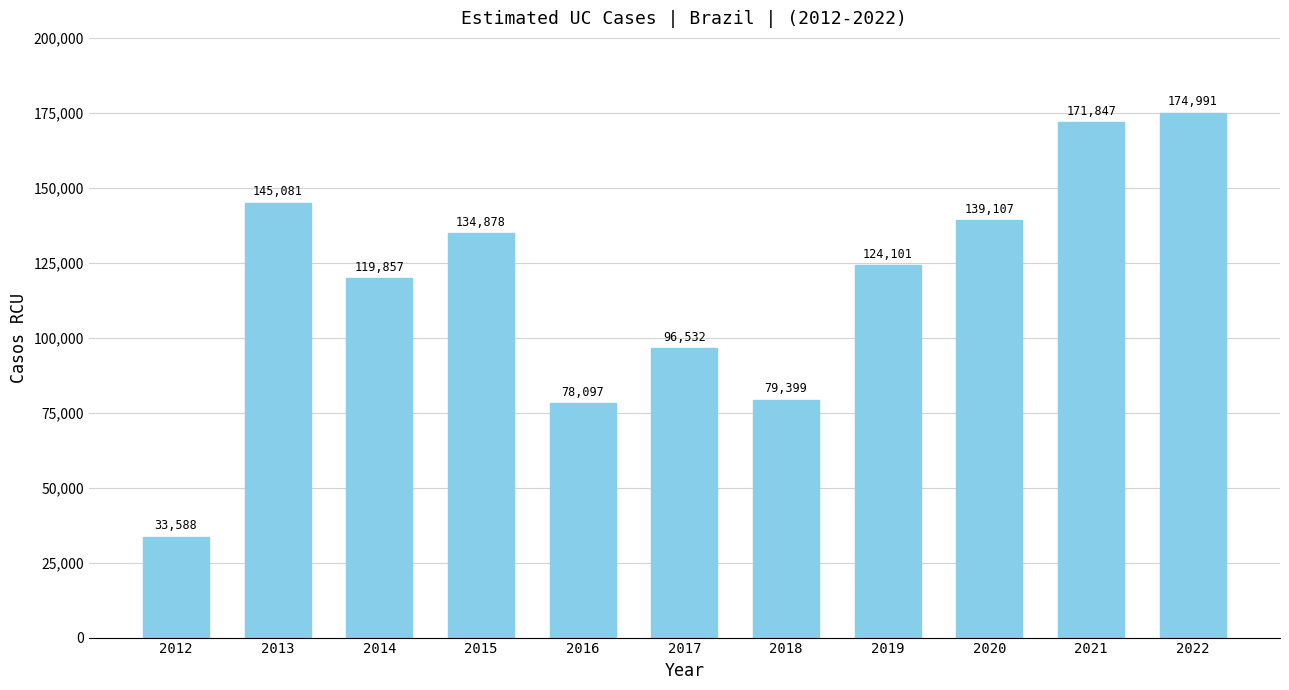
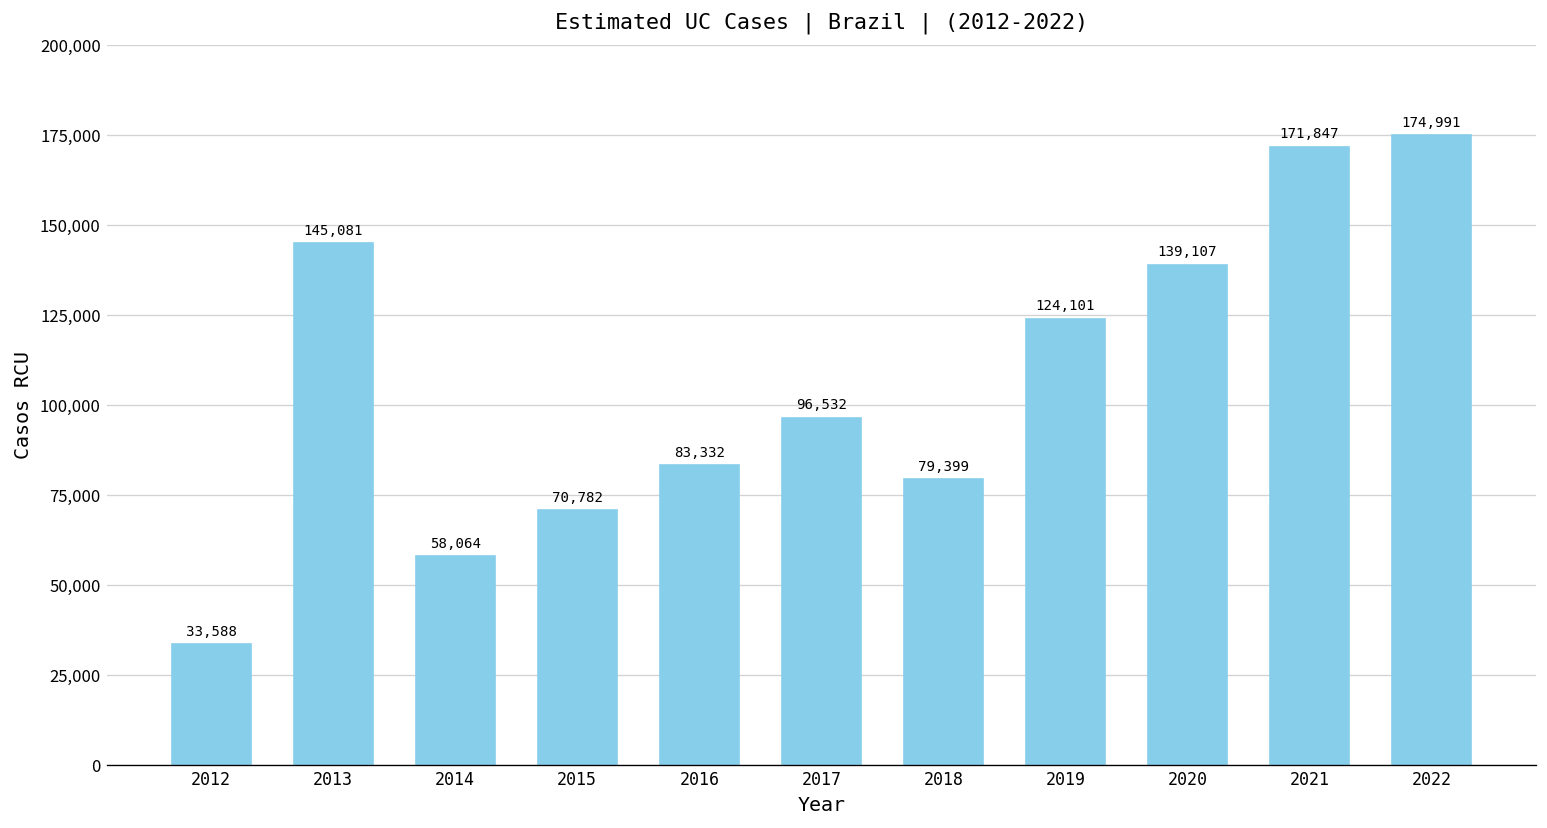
  {
    "2012": "33,588",
    "2013": "145,081",
-   "2014": "119,857",
-   "2015": "134,878",
-   "2016": "78,097",
+   "2014": "58,064",
+   "2015": "70,782",
+   "2016": "83,332",
    "2017": "96,532",
    "2018": "79,399",
    "2019": "124,101",
    "2020": "139,107",
    "2021": "171,847",
    "2022": "174,991"
  }
